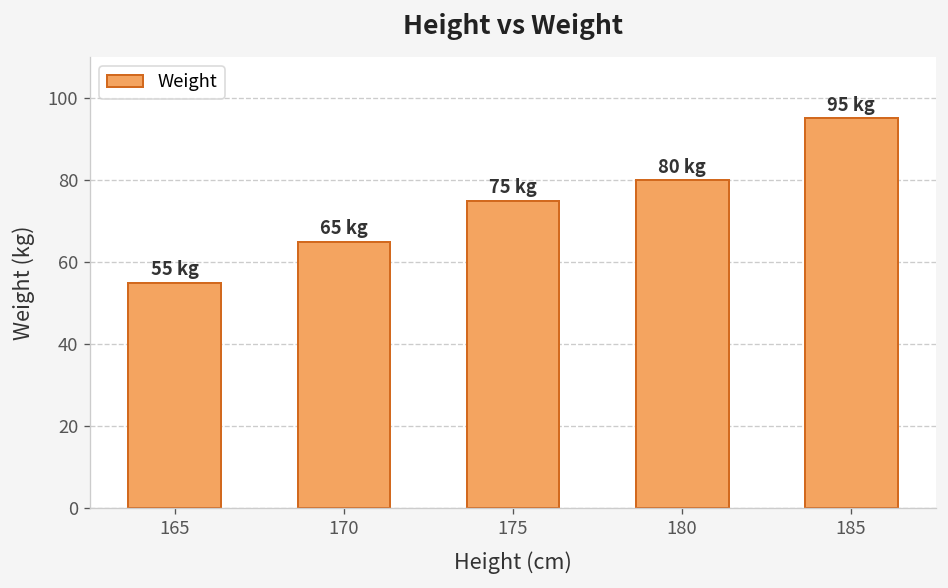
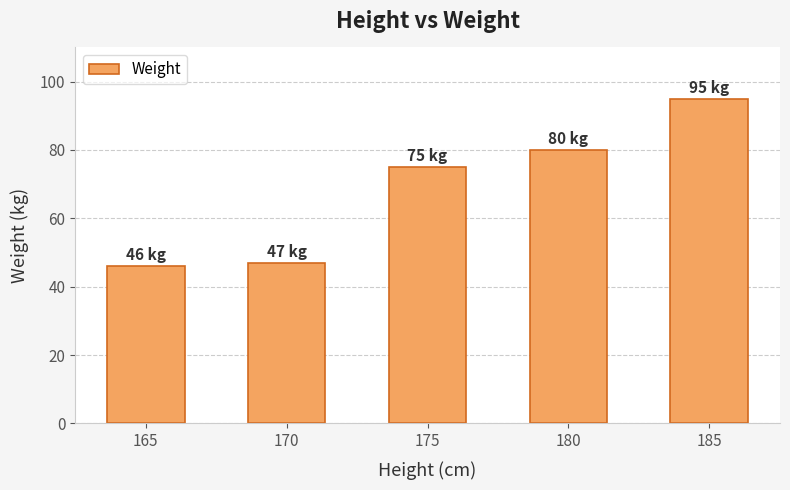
  {
-   "165": 55,
-   "170": 65,
+   "165": 46,
+   "170": 47,
    "175": 75,
    "180": 80,
    "185": 95
  }
